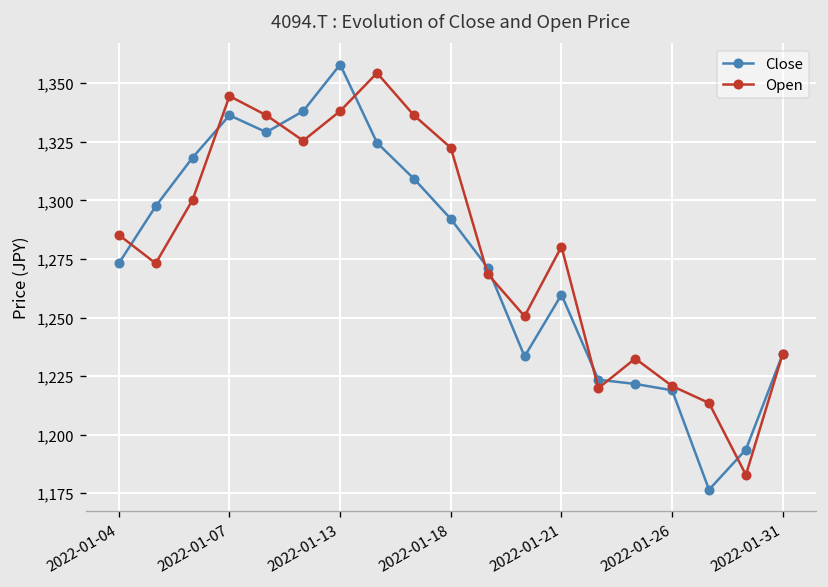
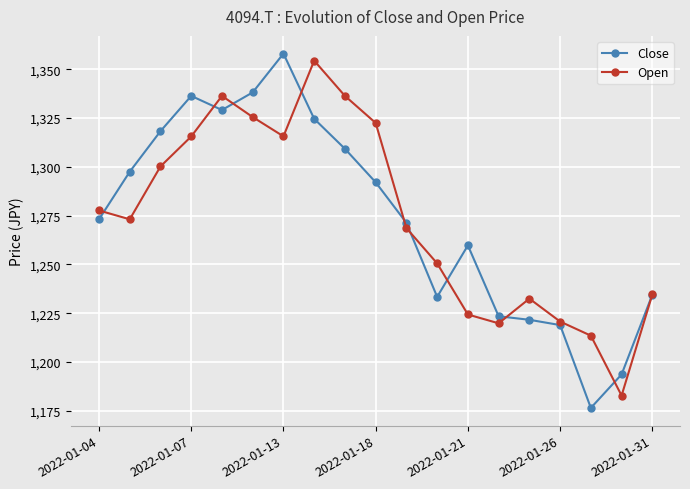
  {
    "Close": {
      "2022-01-04": "1,273",
      "2022-01-07": "1,336",
      "2022-01-13": "1,358",
      "2022-01-18": "1,292",
      "2022-01-21": "1,260",
      "2022-01-26": "1,219"
    },
    "Open": {
-     "2022-01-04": "1,285",
-     "2022-01-07": "1,345",
-     "2022-01-13": "1,338",
+     "2022-01-04": "1,278",
+     "2022-01-07": "1,316",
+     "2022-01-13": "1,316",
      "2022-01-18": "1,322",
-     "2022-01-21": "1,280",
+     "2022-01-21": "1,224",
      "2022-01-26": "1,221"
    }
  }
